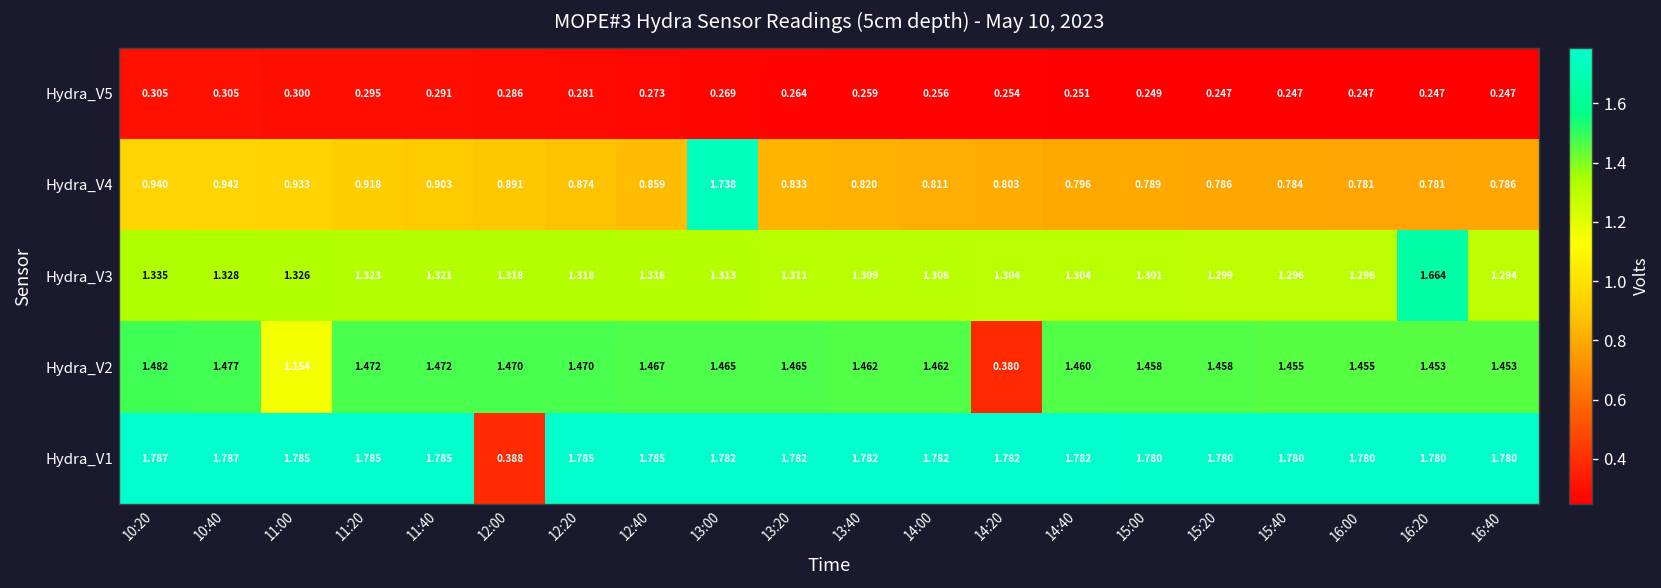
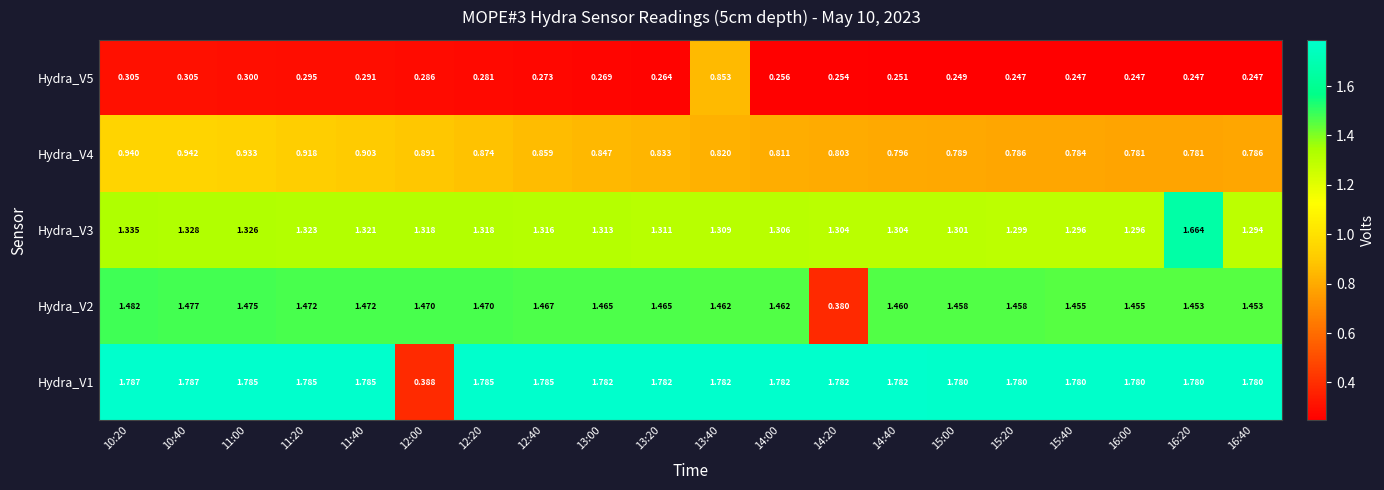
  {
    "Hydra_V5": {
      "10:20": 0.305,
      "10:40": 0.305,
      "11:00": 0.300,
      "11:20": 0.295,
      "11:40": 0.291,
      "12:00": 0.286,
      "12:20": 0.281,
      "12:40": 0.273,
      "13:00": 0.269,
      "13:20": 0.264,
-     "13:40": 0.259,
+     "13:40": 0.853,
      "14:00": 0.256,
      "14:20": 0.254,
      "14:40": 0.251,
      "15:00": 0.249,
      "15:20": 0.247,
      "15:40": 0.247,
      "16:00": 0.247,
      "16:20": 0.247,
      "16:40": 0.247
    },
    "Hydra_V4": {
      "10:20": 0.940,
      "10:40": 0.942,
      "11:00": 0.933,
      "11:20": 0.918,
      "11:40": 0.903,
      "12:00": 0.891,
      "12:20": 0.874,
      "12:40": 0.859,
-     "13:00": 1.738,
+     "13:00": 0.847,
      "13:20": 0.833,
      "13:40": 0.820,
      "14:00": 0.811,
      "14:20": 0.803,
      "14:40": 0.796,
      "15:00": 0.789,
      "15:20": 0.786,
      "15:40": 0.784,
      "16:00": 0.781,
      "16:20": 0.781,
      "16:40": 0.786
    },
    "Hydra_V3": {
      "10:20": 1.335,
      "10:40": 1.328,
      "11:00": 1.326,
      "11:20": 1.323,
      "11:40": 1.321,
      "12:00": 1.318,
      "12:20": 1.318,
      "12:40": 1.316,
      "13:00": 1.313,
      "13:20": 1.311,
      "13:40": 1.309,
      "14:00": 1.306,
      "14:20": 1.304,
      "14:40": 1.304,
      "15:00": 1.301,
      "15:20": 1.299,
      "15:40": 1.296,
      "16:00": 1.296,
      "16:20": 1.664,
      "16:40": 1.294
    },
    "Hydra_V2": {
      "10:20": 1.482,
      "10:40": 1.477,
-     "11:00": 1.154,
+     "11:00": 1.475,
      "11:20": 1.472,
      "11:40": 1.472,
      "12:00": 1.470,
      "12:20": 1.470,
      "12:40": 1.467,
      "13:00": 1.465,
      "13:20": 1.465,
      "13:40": 1.462,
      "14:00": 1.462,
      "14:20": 0.380,
      "14:40": 1.460,
      "15:00": 1.458,
      "15:20": 1.458,
      "15:40": 1.455,
      "16:00": 1.455,
      "16:20": 1.453,
      "16:40": 1.453
    },
    "Hydra_V1": {
      "10:20": 1.787,
      "10:40": 1.787,
      "11:00": 1.785,
      "11:20": 1.785,
      "11:40": 1.785,
      "12:00": 0.388,
      "12:20": 1.785,
      "12:40": 1.785,
      "13:00": 1.782,
      "13:20": 1.782,
      "13:40": 1.782,
      "14:00": 1.782,
      "14:20": 1.782,
      "14:40": 1.782,
      "15:00": 1.780,
      "15:20": 1.780,
      "15:40": 1.780,
      "16:00": 1.780,
      "16:20": 1.780,
      "16:40": 1.780
    }
  }
